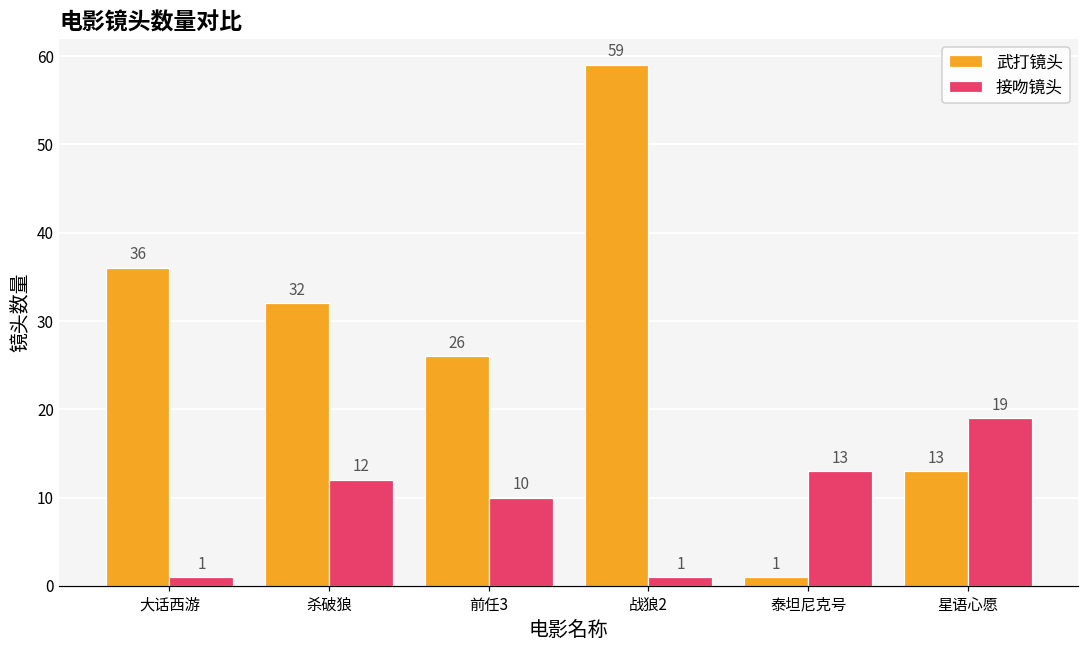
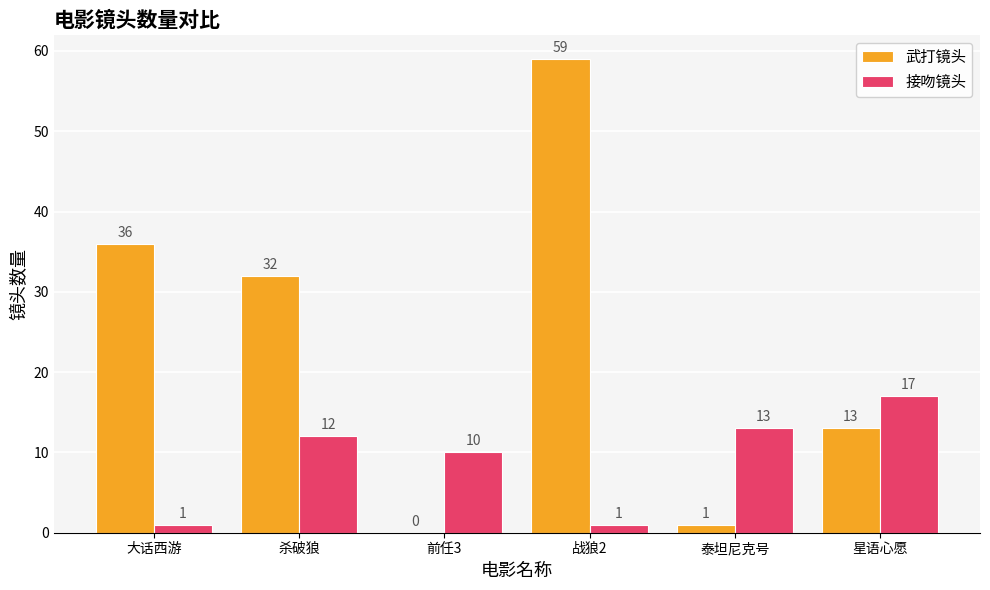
  {
    "武打镜头": {
      "大话西游": 36,
      "杀破狼": 32,
-     "前任3": 26,
+     "前任3": 0,
      "战狼2": 59,
      "泰坦尼克号": 1,
      "星语心愿": 13
    },
    "接吻镜头": {
      "大话西游": 1,
      "杀破狼": 12,
      "前任3": 10,
      "战狼2": 1,
      "泰坦尼克号": 13,
-     "星语心愿": 19
+     "星语心愿": 17
    }
  }
